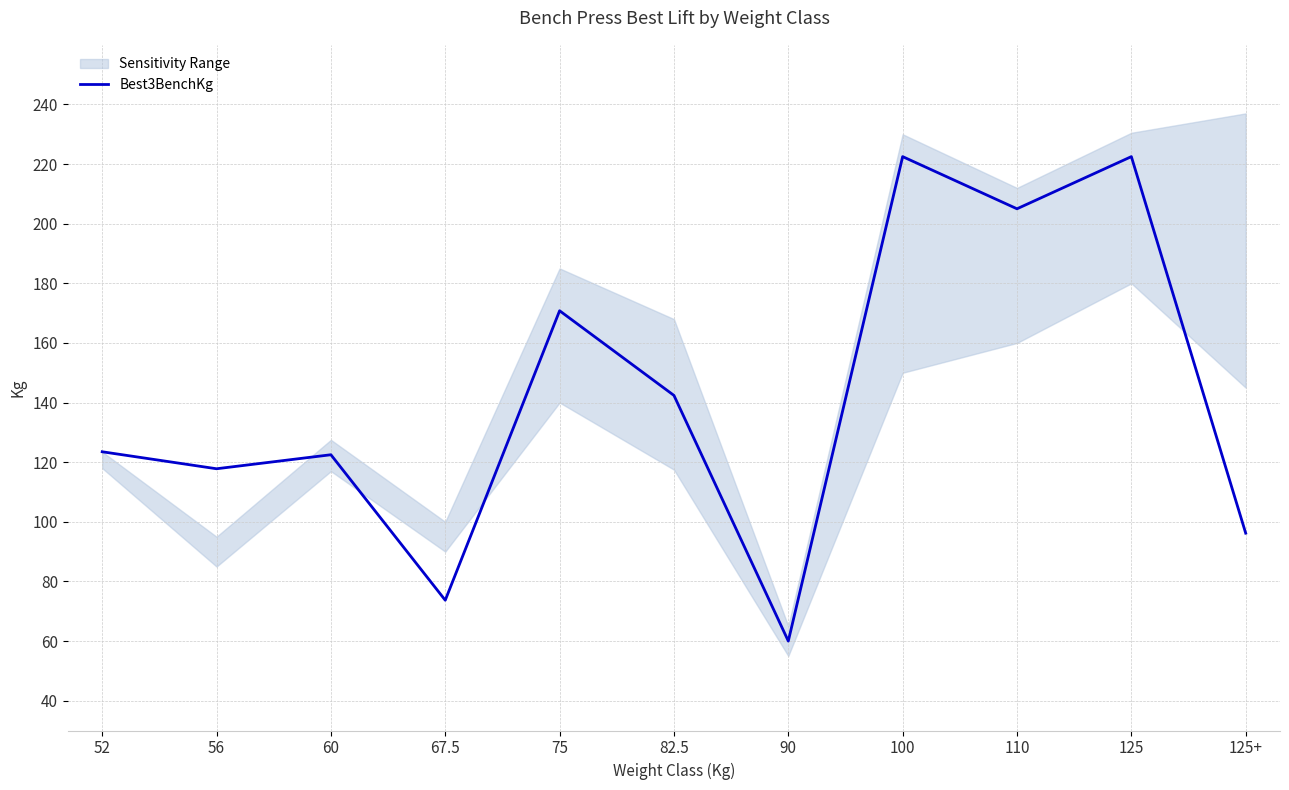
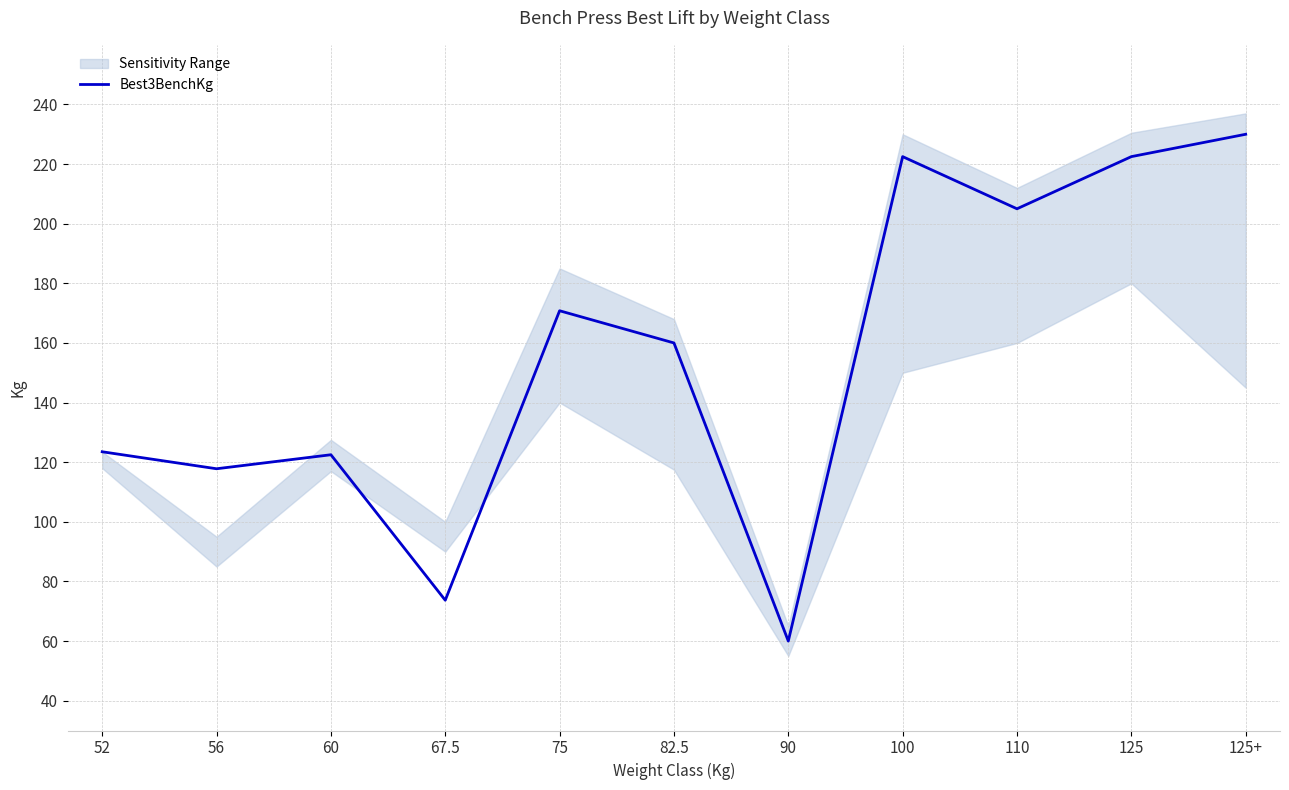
  {
    "Best3BenchKg": {
      "56": 118,
      "60": 123,
      "67.5": 74,
      "75": 171,
-     "82.5": 142,
+     "82.5": 160,
      "90": 60,
      "100": 223,
      "110": 205,
      "125": 223,
-     "125+": 96
+     "125+": 230
    }
  }
